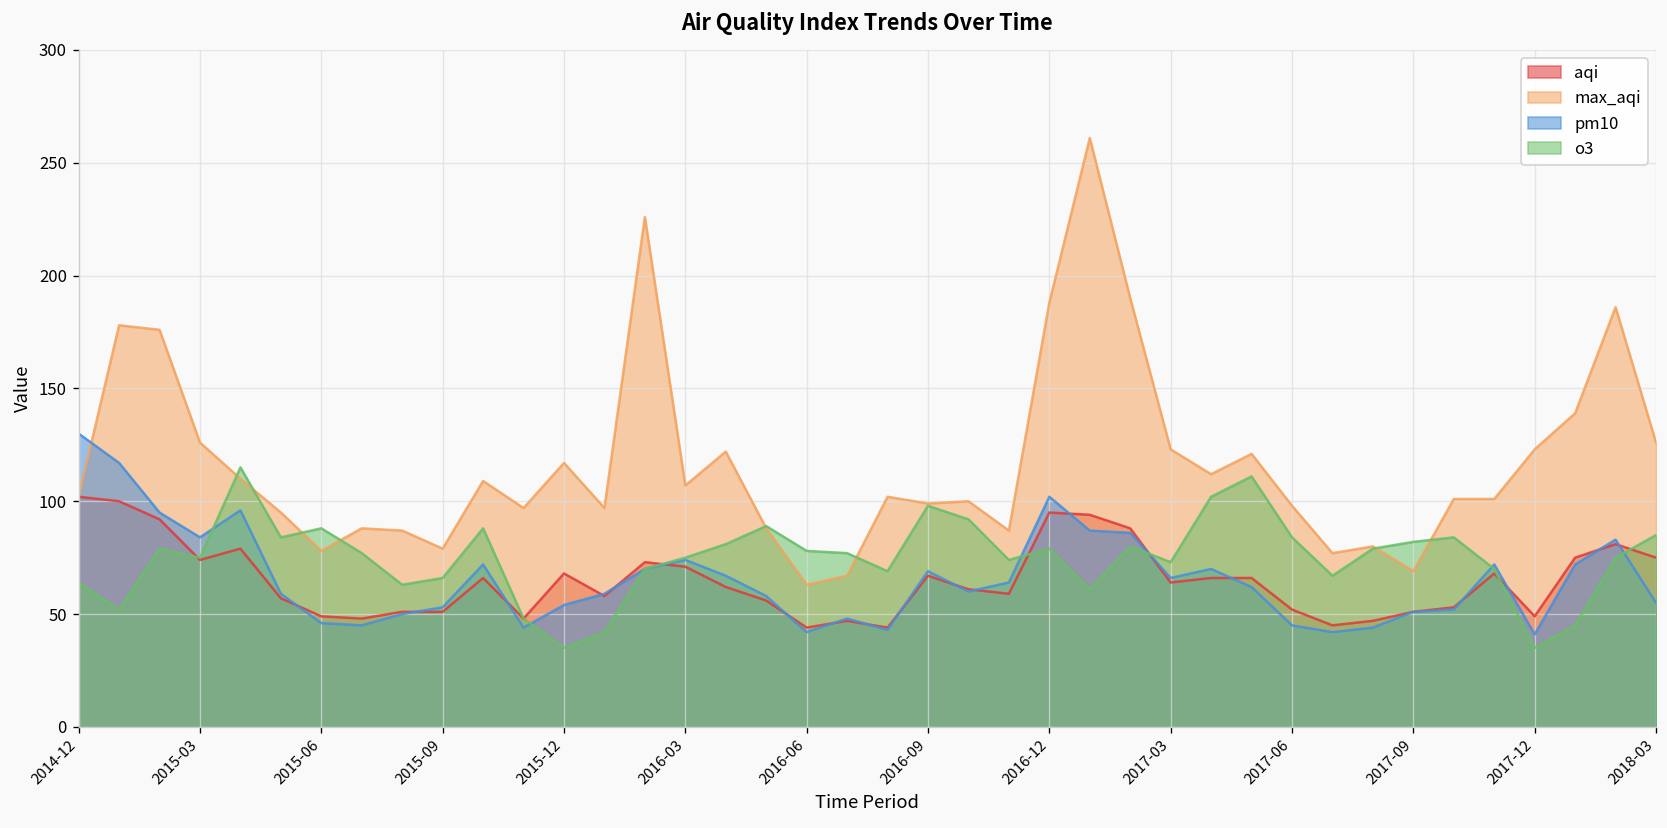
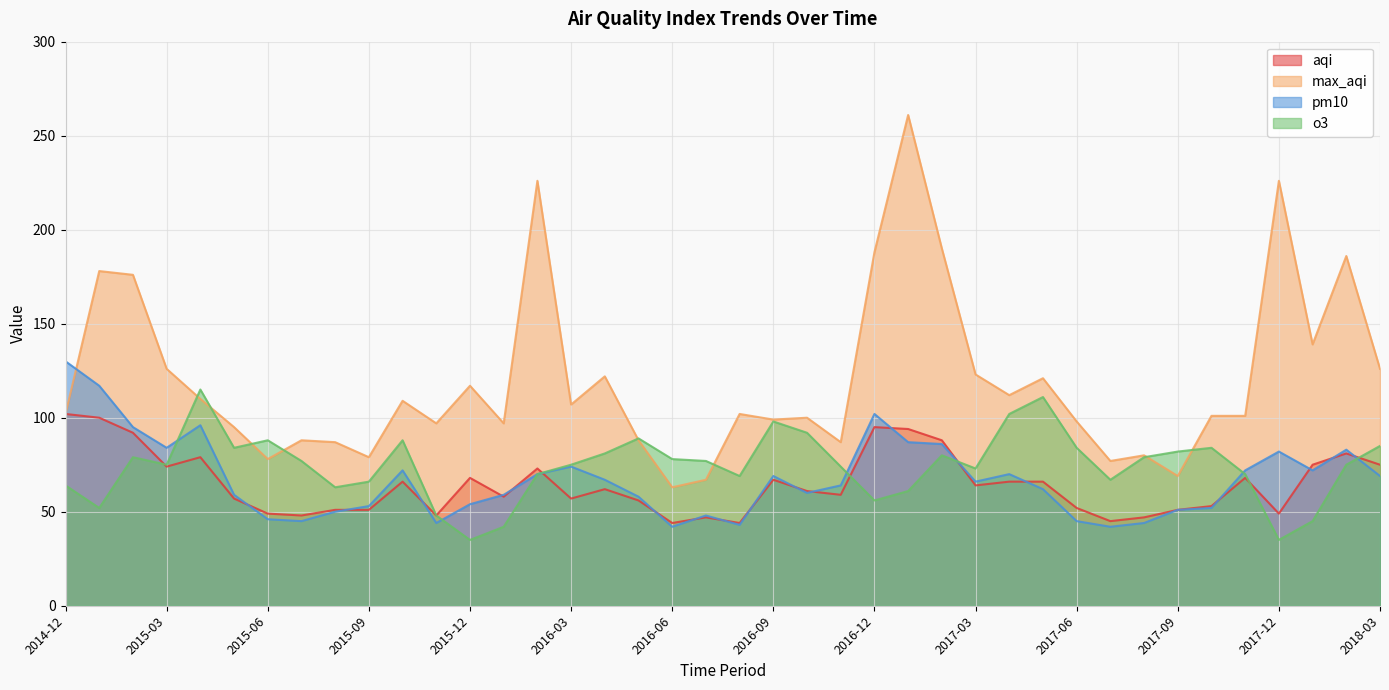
  {
    "aqi": {
      "2015-06": 49,
      "2015-09": 51,
      "2015-12": 68,
-     "2016-03": 71,
+     "2016-03": 57,
      "2016-06": 44,
      "2016-09": 67,
      "2016-12": 95,
      "2017-03": 64,
      "2017-06": 52,
      "2017-12": 49,
      "2018-03": 75
    },
    "max_aqi": {
      "2015-03": 126,
      "2015-06": 78,
      "2015-09": 79,
      "2015-12": 117,
      "2016-03": 107,
      "2016-06": 63,
      "2016-12": 188,
      "2017-03": 123,
      "2017-06": 98,
      "2017-09": 69,
-     "2017-12": 123,
+     "2017-12": 226,
      "2018-03": 126
    },
    "pm10": {
      "2014-12": 130,
      "2015-03": 84,
      "2015-06": 46,
      "2015-09": 53,
      "2015-12": 54,
      "2016-06": 42,
      "2016-09": 69,
      "2016-12": 102,
      "2017-03": 66,
      "2017-06": 45,
-     "2017-12": 41,
-     "2018-03": 55
+     "2017-12": 82,
+     "2018-03": 69
    },
    "o3": {
      "2014-12": 64,
      "2015-06": 88,
      "2015-09": 66,
      "2015-12": 35,
      "2016-06": 78,
-     "2016-12": 79,
+     "2016-12": 56,
      "2017-03": 73,
      "2017-06": 84,
      "2017-09": 82,
      "2017-12": 35,
      "2018-03": 85
    }
  }
